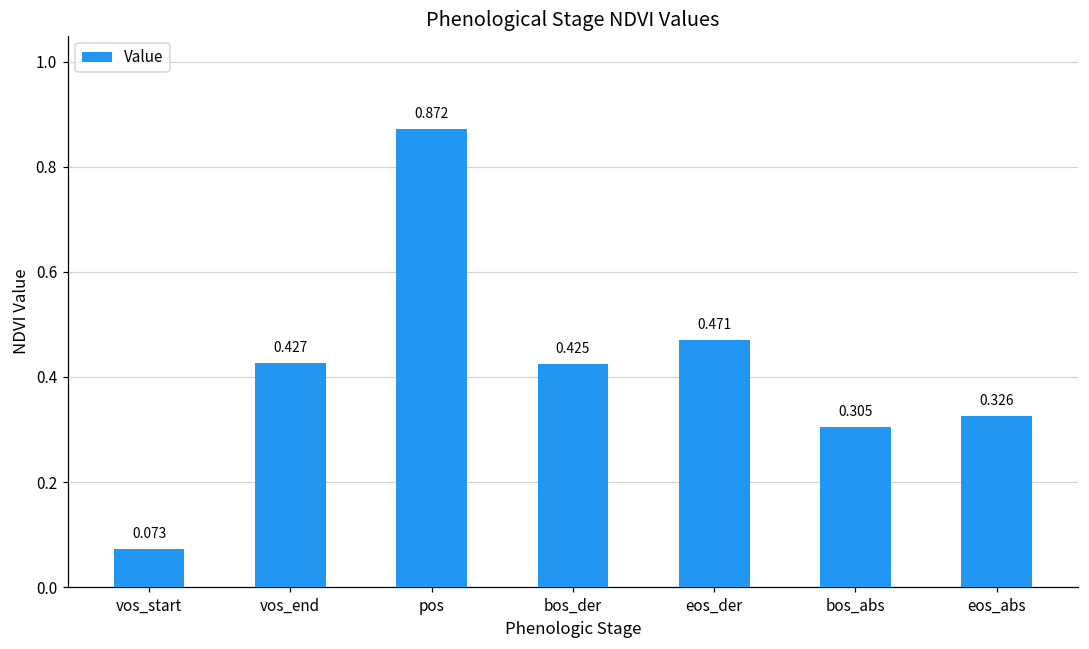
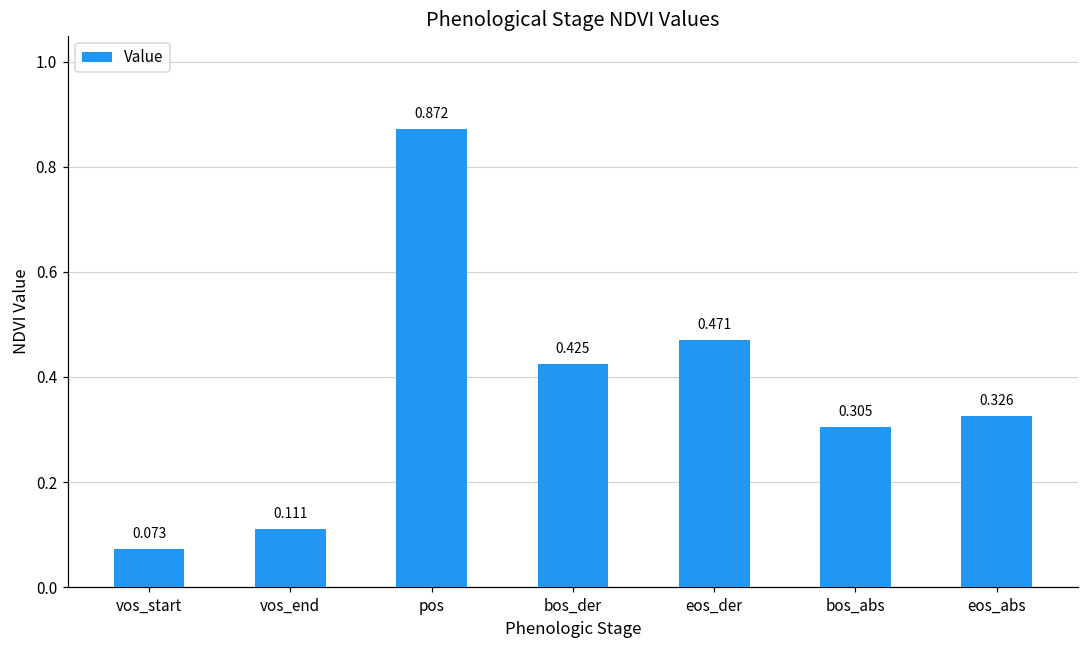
  {
    "vos_start": 0.073,
-   "vos_end": 0.427,
+   "vos_end": 0.111,
    "pos": 0.872,
    "bos_der": 0.425,
    "eos_der": 0.471,
    "bos_abs": 0.305,
    "eos_abs": 0.326
  }
